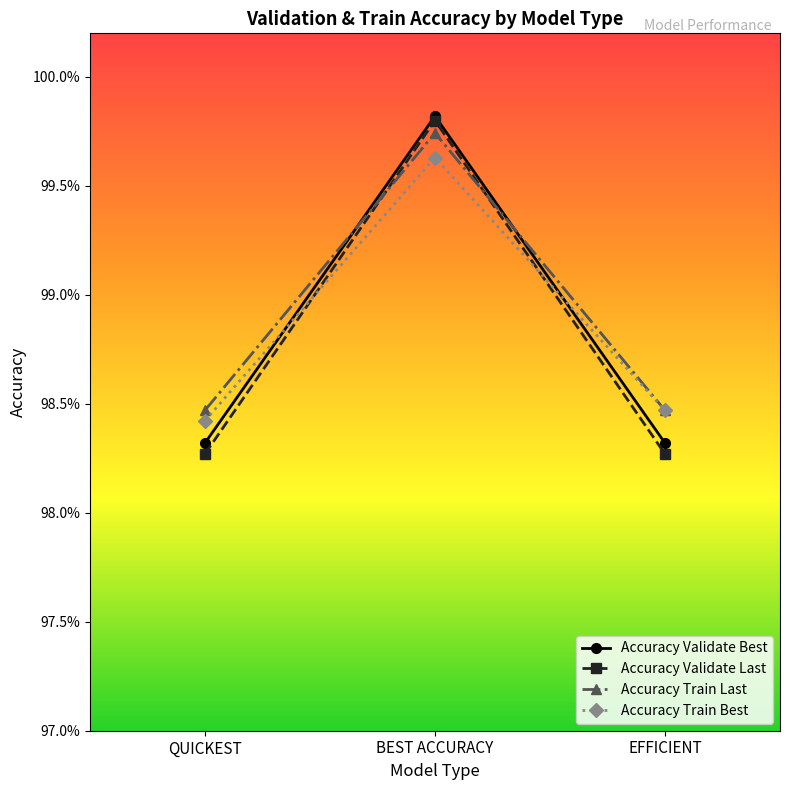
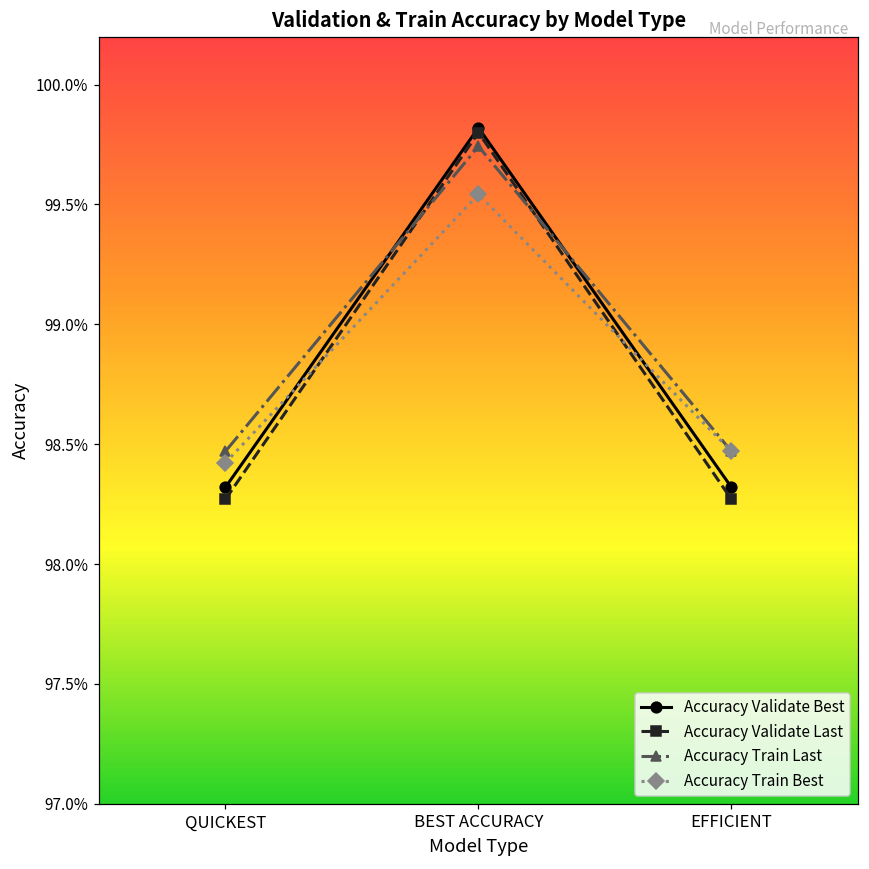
  {
    "Accuracy Train Last": {
      "QUICKEST": "98.47%",
      "BEST ACCURACY": "99.74%"
    },
    "Accuracy Train Best": {
      "QUICKEST": "98.42%",
-     "BEST ACCURACY": "99.63%"
+     "BEST ACCURACY": "99.54%"
    }
  }
